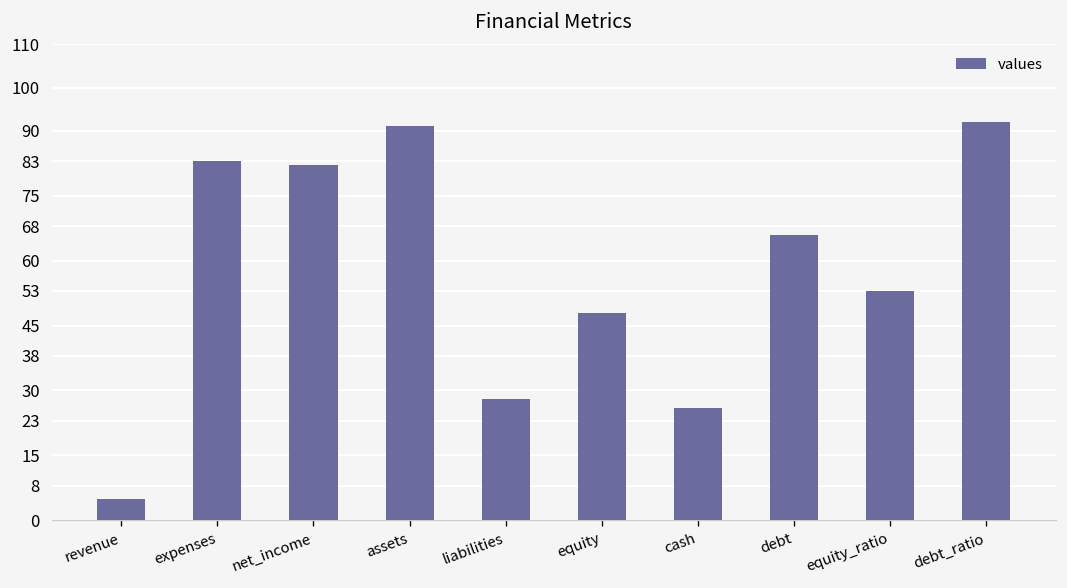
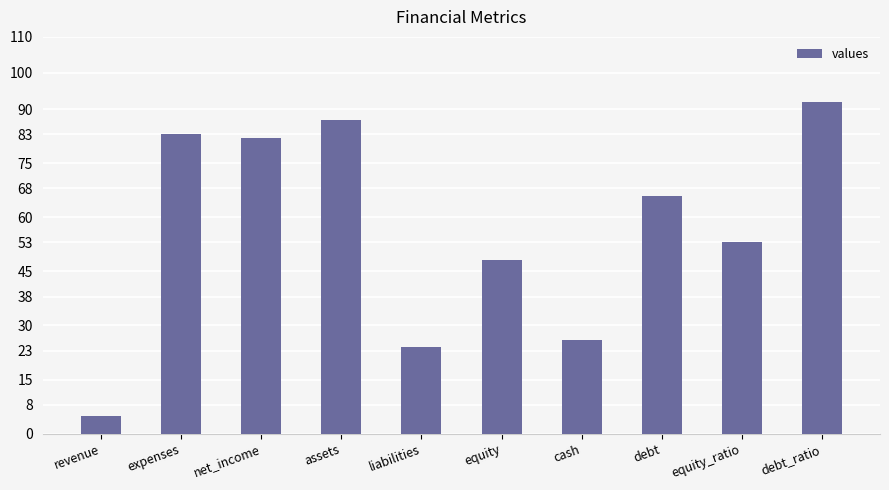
  {
    "revenue": 5,
    "expenses": 83,
    "net_income": 82,
-   "assets": 91,
-   "liabilities": 28,
+   "assets": 87,
+   "liabilities": 24,
    "equity": 48,
    "cash": 26,
    "debt": 66,
    "equity_ratio": 53,
    "debt_ratio": 92
  }
